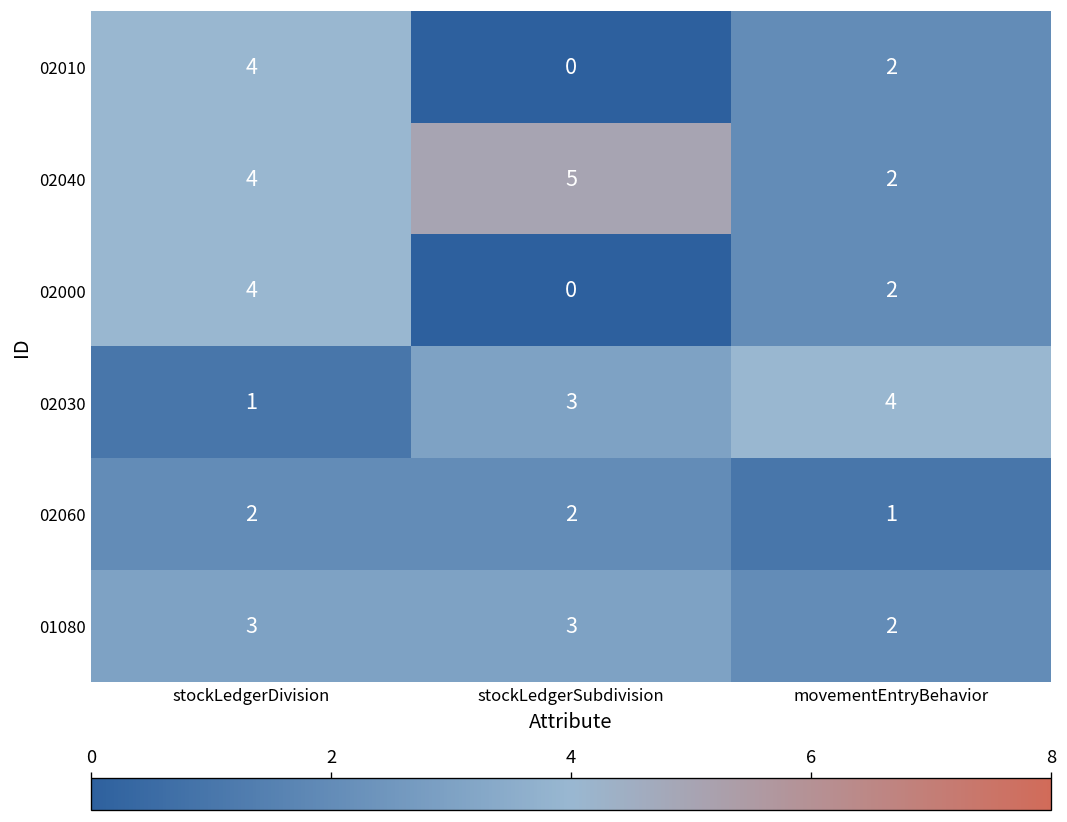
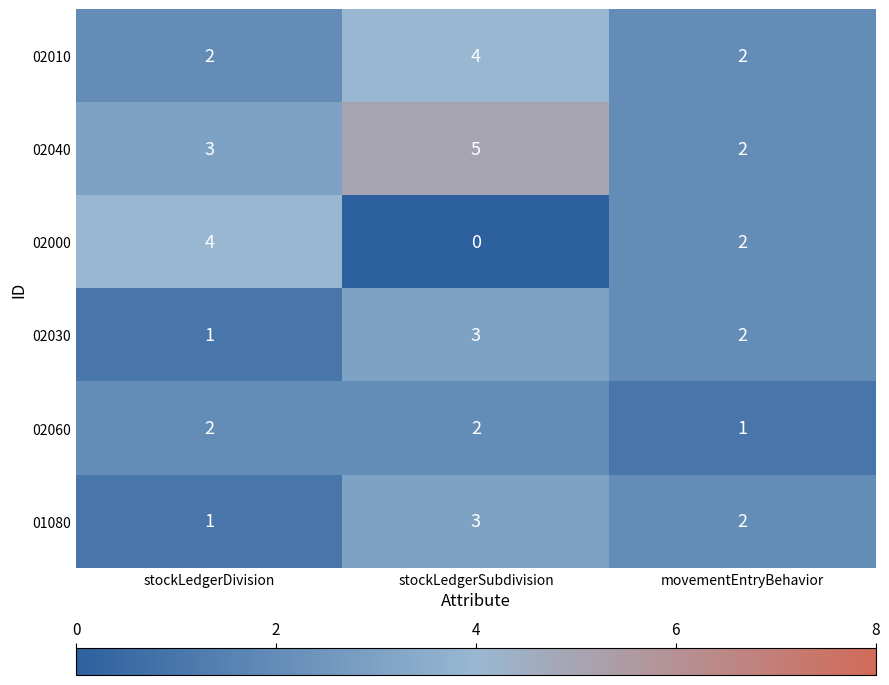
  {
    "02010": {
-     "stockLedgerDivision": 4,
-     "stockLedgerSubdivision": 0,
+     "stockLedgerDivision": 2,
+     "stockLedgerSubdivision": 4,
      "movementEntryBehavior": 2
    },
    "02040": {
-     "stockLedgerDivision": 4,
+     "stockLedgerDivision": 3,
      "stockLedgerSubdivision": 5,
      "movementEntryBehavior": 2
    },
    "02000": {
      "stockLedgerDivision": 4,
      "stockLedgerSubdivision": 0,
      "movementEntryBehavior": 2
    },
    "02030": {
      "stockLedgerDivision": 1,
      "stockLedgerSubdivision": 3,
-     "movementEntryBehavior": 4
+     "movementEntryBehavior": 2
    },
    "02060": {
      "stockLedgerDivision": 2,
      "stockLedgerSubdivision": 2,
      "movementEntryBehavior": 1
    },
    "01080": {
-     "stockLedgerDivision": 3,
+     "stockLedgerDivision": 1,
      "stockLedgerSubdivision": 3,
      "movementEntryBehavior": 2
    }
  }
